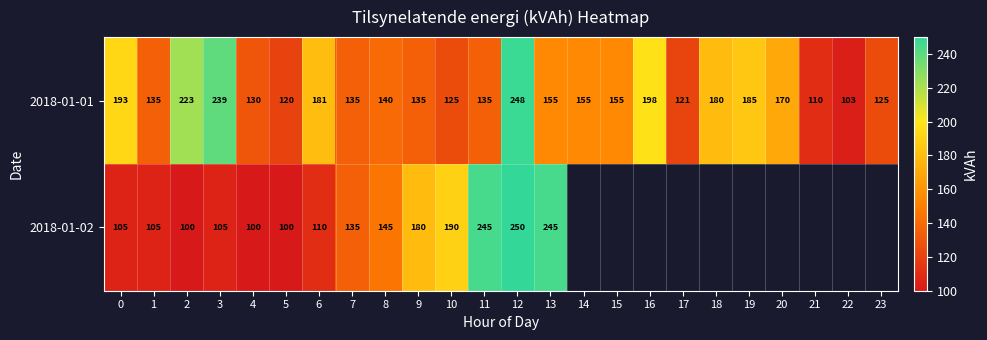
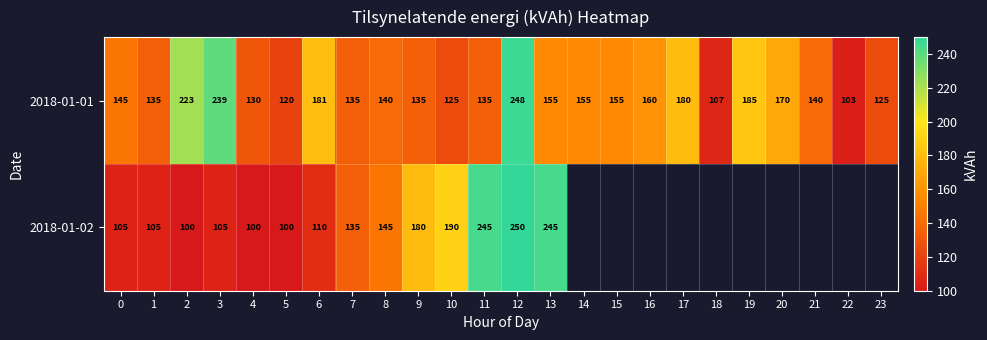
  {
    "2018-01-01": {
-     "0": 193,
+     "0": 145,
      "1": 135,
      "2": 223,
      "3": 239,
      "4": 130,
      "5": 120,
      "6": 181,
      "7": 135,
      "8": 140,
      "9": 135,
      "10": 125,
      "11": 135,
      "12": 248,
      "13": 155,
      "14": 155,
      "15": 155,
-     "16": 198,
-     "17": 121,
-     "18": 180,
+     "16": 160,
+     "17": 180,
+     "18": 107,
      "19": 185,
      "20": 170,
-     "21": 110,
+     "21": 140,
      "22": 103,
      "23": 125
    },
    "2018-01-02": {
      "0": 105,
      "1": 105,
      "2": 100,
      "3": 105,
      "4": 100,
      "5": 100,
      "6": 110,
      "7": 135,
      "8": 145,
      "9": 180,
      "10": 190,
      "11": 245,
      "12": 250,
      "13": 245
    }
  }
